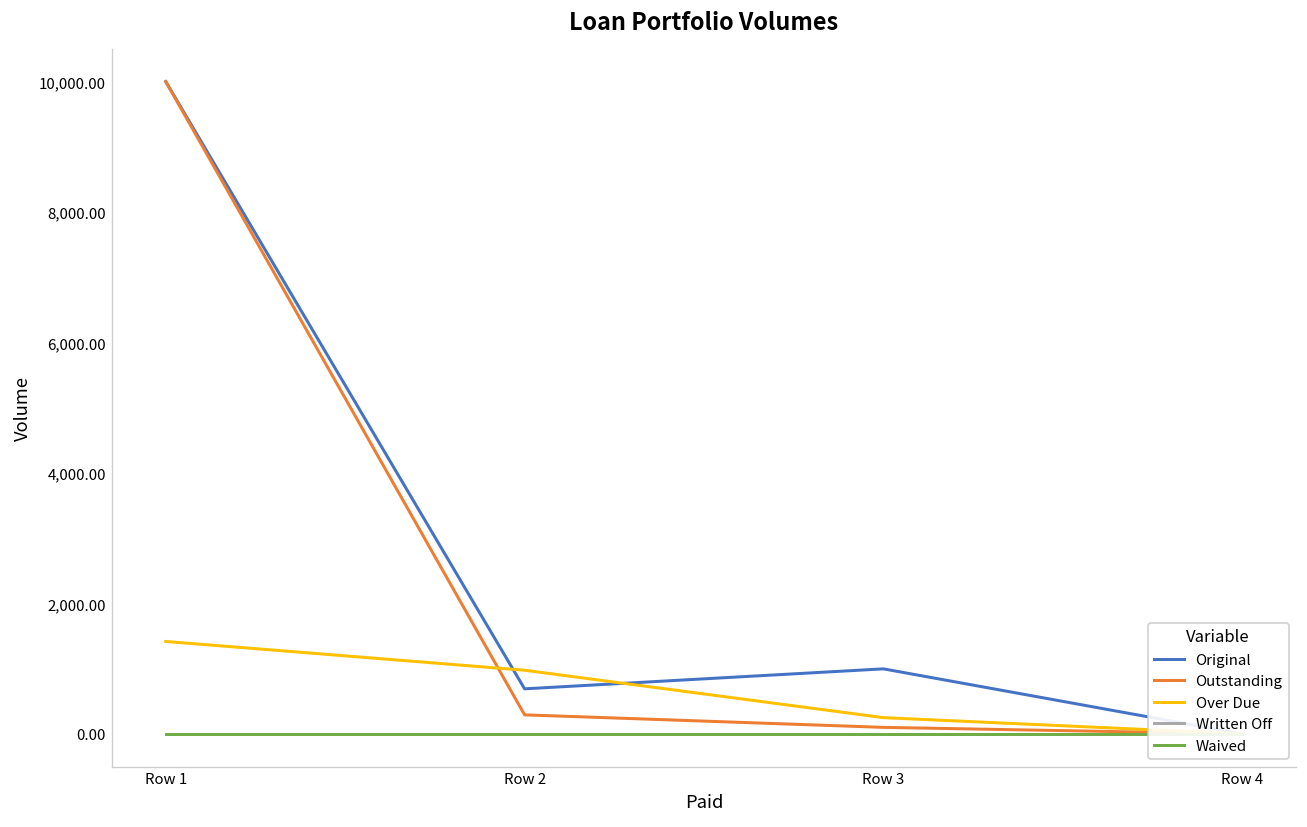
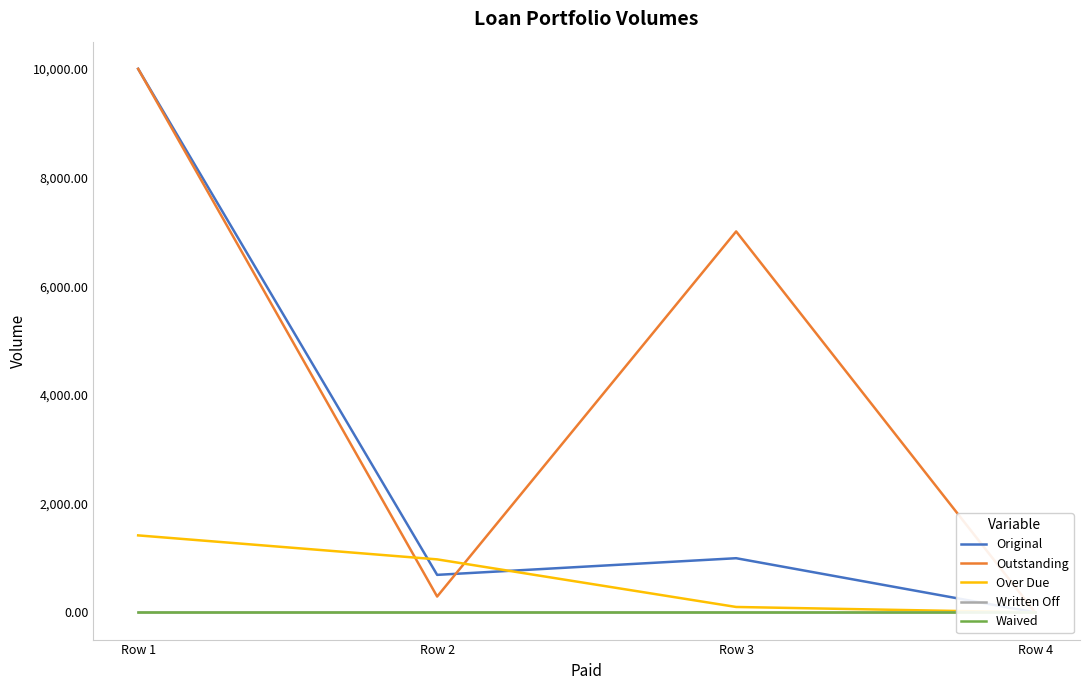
  {
    "Original": {
      "Row 2": "700",
      "Row 3": "1,000"
    },
    "Outstanding": {
      "Row 2": "300",
-     "Row 3": "100"
+     "Row 3": "7,000"
    },
    "Over Due": {
      "Row 1": "1,400",
      "Row 2": "1,000",
-     "Row 3": "200"
+     "Row 3": "100"
    },
    "Waived": {
      "Row 1": "0",
      "Row 2": "0",
      "Row 3": "0"
    }
  }
